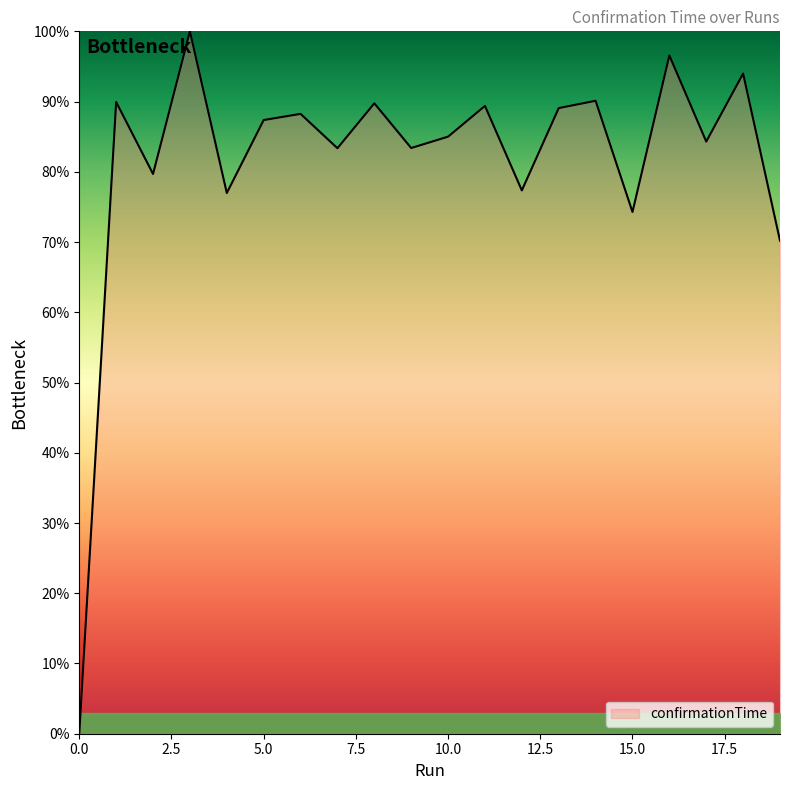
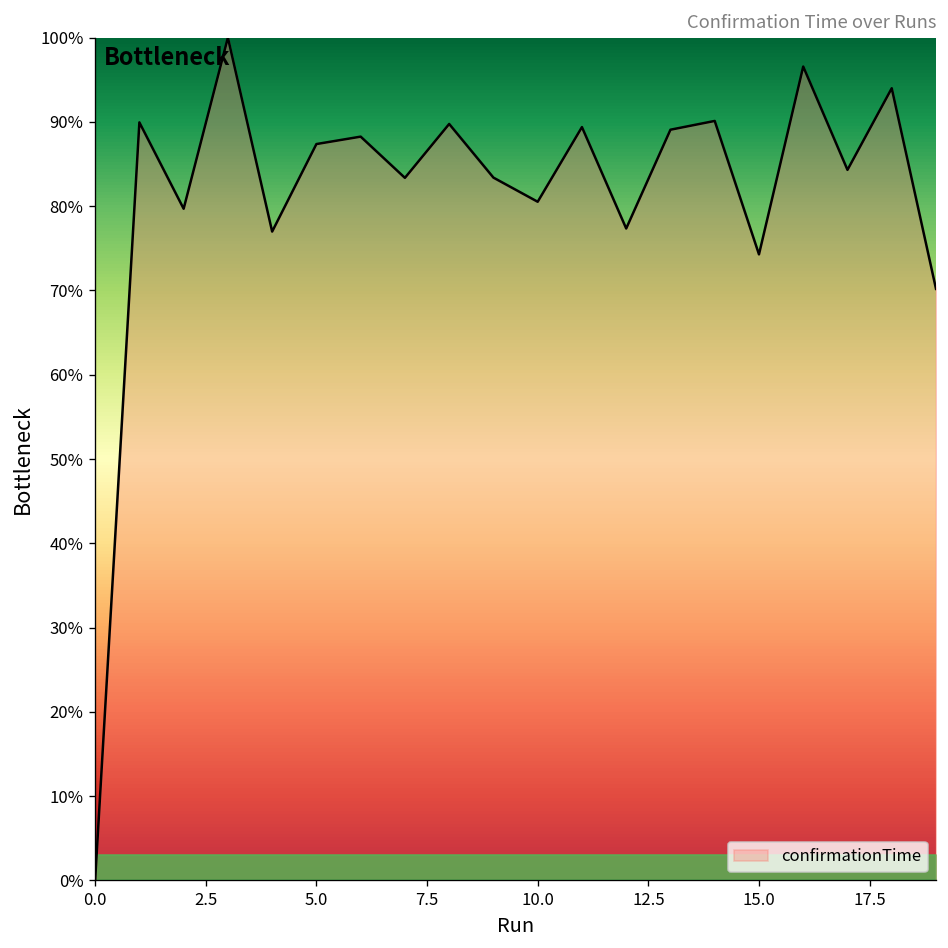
  {
    "confirmationTime": {
      "0.0": "0%",
      "5.0": "87%",
-     "10.0": "85%",
+     "10.0": "81%",
      "15.0": "74%"
    }
  }
